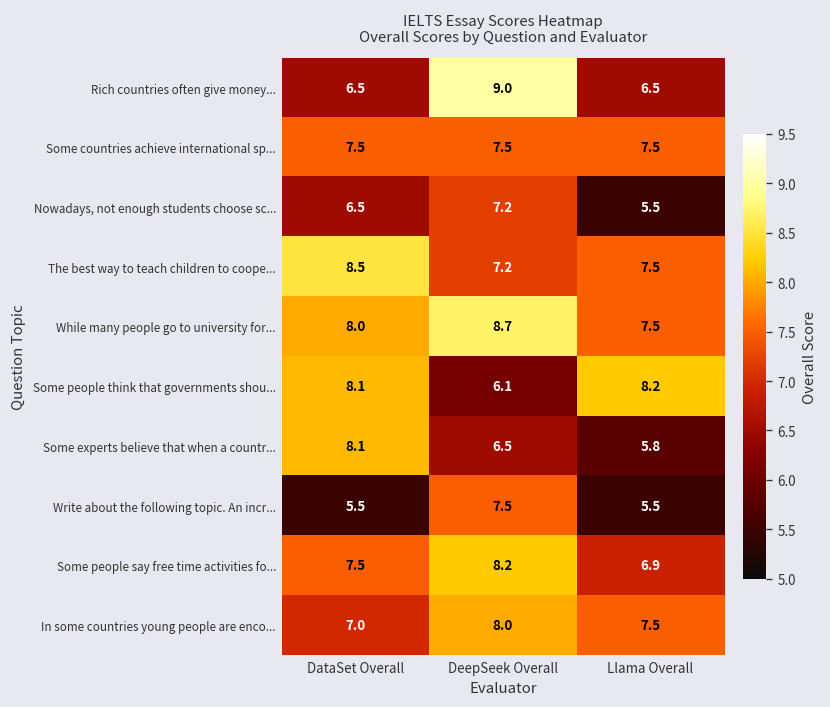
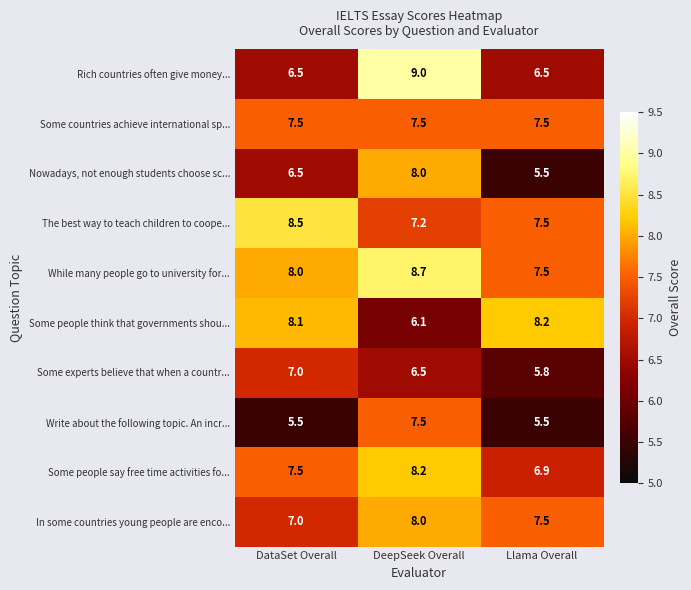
  {
    "Rich countries often give money...": {
      "DataSet Overall": 6.5,
      "DeepSeek Overall": 9.0,
      "Llama Overall": 6.5
    },
    "Some countries achieve international sp...": {
      "DataSet Overall": 7.5,
      "DeepSeek Overall": 7.5,
      "Llama Overall": 7.5
    },
    "Nowadays, not enough students choose sc...": {
      "DataSet Overall": 6.5,
-     "DeepSeek Overall": 7.2,
+     "DeepSeek Overall": 8.0,
      "Llama Overall": 5.5
    },
    "The best way to teach children to coope...": {
      "DataSet Overall": 8.5,
      "DeepSeek Overall": 7.2,
      "Llama Overall": 7.5
    },
    "While many people go to university for...": {
      "DataSet Overall": 8.0,
      "DeepSeek Overall": 8.7,
      "Llama Overall": 7.5
    },
    "Some people think that governments shou...": {
      "DataSet Overall": 8.1,
      "DeepSeek Overall": 6.1,
      "Llama Overall": 8.2
    },
    "Some experts believe that when a countr...": {
-     "DataSet Overall": 8.1,
+     "DataSet Overall": 7.0,
      "DeepSeek Overall": 6.5,
      "Llama Overall": 5.8
    },
    "Write about the following topic. An incr...": {
      "DataSet Overall": 5.5,
      "DeepSeek Overall": 7.5,
      "Llama Overall": 5.5
    },
    "Some people say free time activities fo...": {
      "DataSet Overall": 7.5,
      "DeepSeek Overall": 8.2,
      "Llama Overall": 6.9
    },
    "In some countries young people are enco...": {
      "DataSet Overall": 7.0,
      "DeepSeek Overall": 8.0,
      "Llama Overall": 7.5
    }
  }
